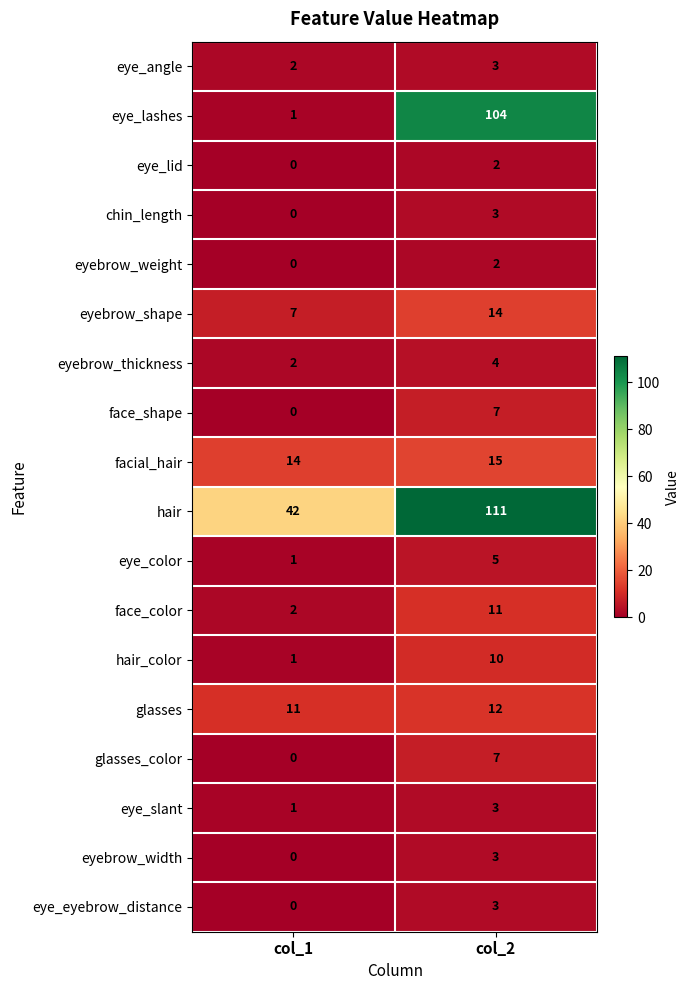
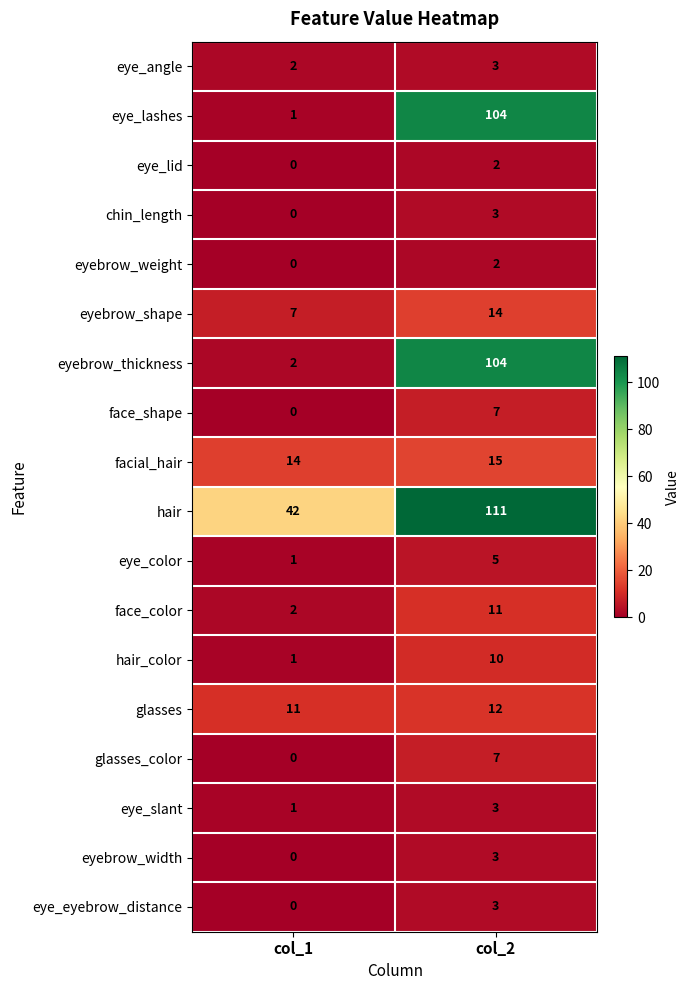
  {
    "eye_angle": {
      "col_1": 2,
      "col_2": 3
    },
    "eye_lashes": {
      "col_1": 1,
      "col_2": 104
    },
    "eye_lid": {
      "col_1": 0,
      "col_2": 2
    },
    "chin_length": {
      "col_1": 0,
      "col_2": 3
    },
    "eyebrow_weight": {
      "col_1": 0,
      "col_2": 2
    },
    "eyebrow_shape": {
      "col_1": 7,
      "col_2": 14
    },
    "eyebrow_thickness": {
      "col_1": 2,
-     "col_2": 4
+     "col_2": 104
    },
    "face_shape": {
      "col_1": 0,
      "col_2": 7
    },
    "facial_hair": {
      "col_1": 14,
      "col_2": 15
    },
    "hair": {
      "col_1": 42,
      "col_2": 111
    },
    "eye_color": {
      "col_1": 1,
      "col_2": 5
    },
    "face_color": {
      "col_1": 2,
      "col_2": 11
    },
    "hair_color": {
      "col_1": 1,
      "col_2": 10
    },
    "glasses": {
      "col_1": 11,
      "col_2": 12
    },
    "glasses_color": {
      "col_1": 0,
      "col_2": 7
    },
    "eye_slant": {
      "col_1": 1,
      "col_2": 3
    },
    "eyebrow_width": {
      "col_1": 0,
      "col_2": 3
    },
    "eye_eyebrow_distance": {
      "col_1": 0,
      "col_2": 3
    }
  }
